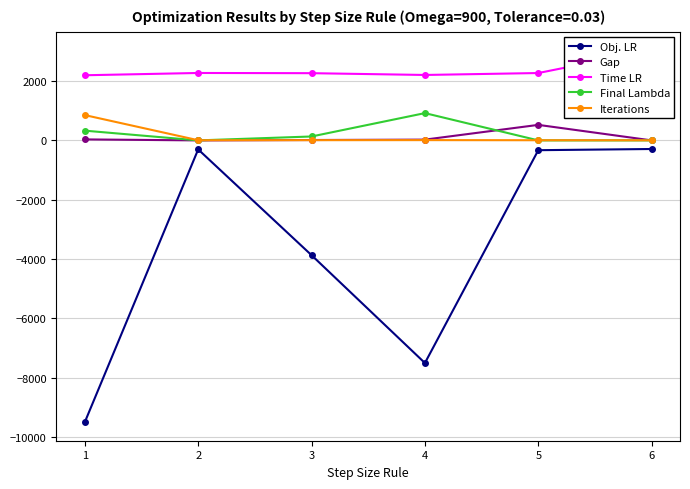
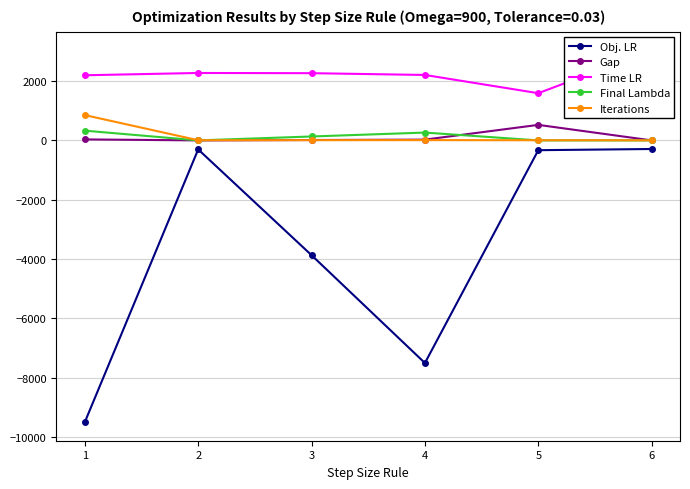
  {
    "Obj. LR": {
      "1": -9500,
      "2": -300,
      "3": -3900,
      "4": -7500,
      "5": -300,
      "6": -300
    },
    "Gap": {
      "1": 0,
      "5": 500
    },
    "Time LR": {
      "1": 2200,
      "2": 2300,
      "3": 2300,
      "4": 2200,
-     "5": 2300
+     "5": 1600
    },
    "Final Lambda": {
      "1": 300,
      "3": 100,
-     "4": 900
+     "4": 300
    },
    "Iterations": {
      "1": 900
    }
  }
